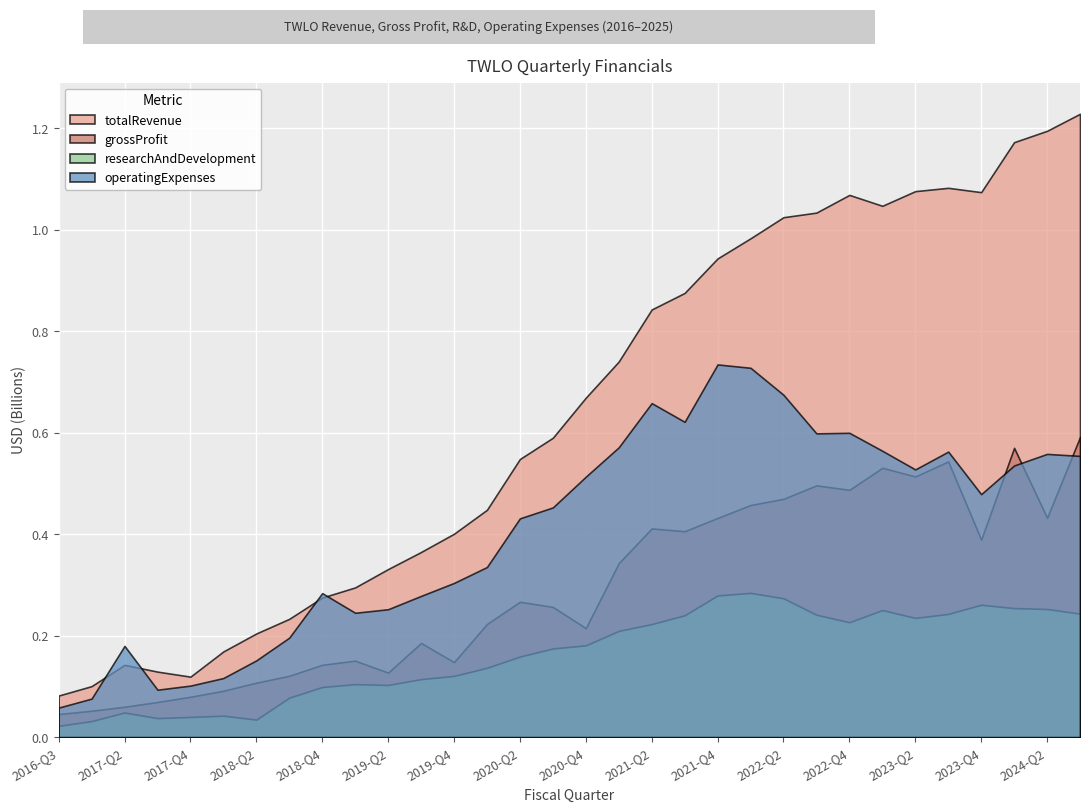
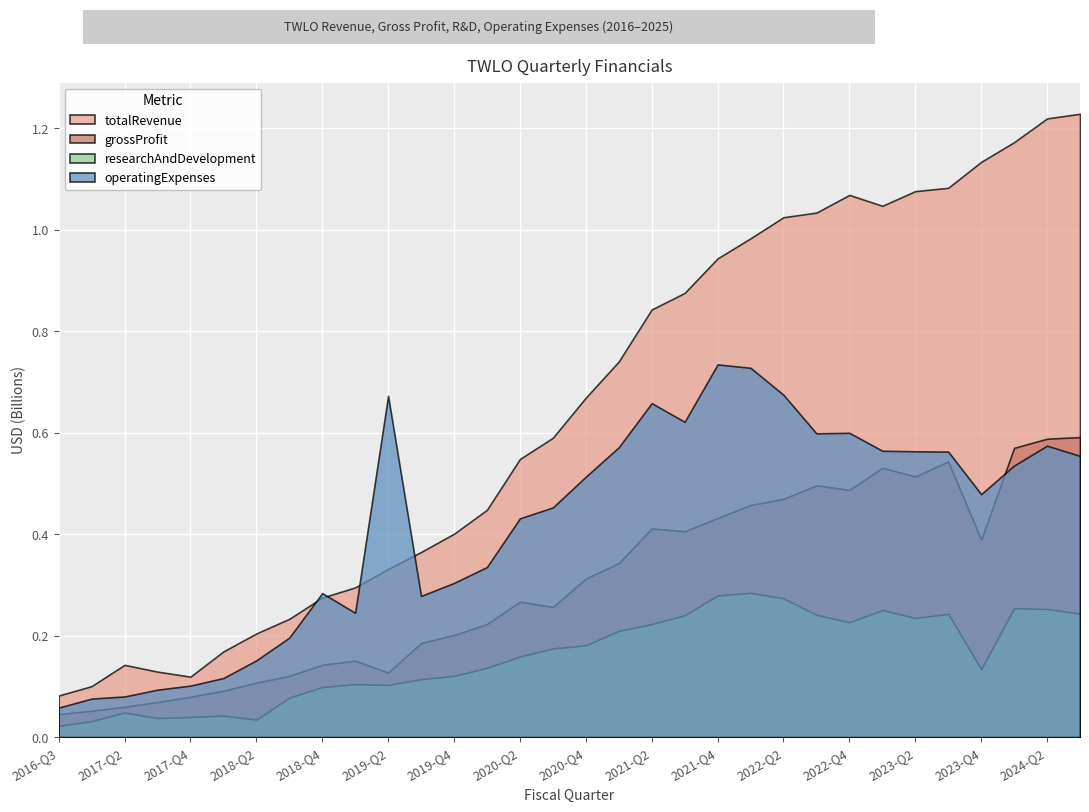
  {
    "totalRevenue": {
      "2016-Q3": 0.08,
      "2017-Q2": 0.14,
      "2017-Q4": 0.12,
      "2018-Q2": 0.20,
      "2018-Q4": 0.28,
      "2019-Q2": 0.33,
      "2019-Q4": 0.40,
      "2020-Q2": 0.55,
      "2020-Q4": 0.67,
      "2021-Q2": 0.84,
      "2021-Q4": 0.94,
      "2022-Q2": 1.02,
      "2022-Q4": 1.07,
      "2023-Q2": 1.08,
-     "2023-Q4": 1.07,
-     "2024-Q2": 1.19
+     "2023-Q4": 1.13,
+     "2024-Q2": 1.22
    },
    "grossProfit": {
      "2016-Q3": 0.05,
      "2017-Q2": 0.06,
      "2017-Q4": 0.08,
      "2018-Q2": 0.11,
      "2018-Q4": 0.14,
      "2019-Q2": 0.13,
-     "2019-Q4": 0.15,
+     "2019-Q4": 0.20,
      "2020-Q2": 0.27,
-     "2020-Q4": 0.21,
+     "2020-Q4": 0.31,
      "2021-Q2": 0.41,
      "2021-Q4": 0.43,
      "2022-Q2": 0.47,
      "2022-Q4": 0.49,
      "2023-Q2": 0.51,
      "2023-Q4": 0.39,
-     "2024-Q2": 0.43
+     "2024-Q2": 0.59
    },
    "researchAndDevelopment": {
      "2016-Q3": 0.02,
      "2017-Q2": 0.05,
      "2017-Q4": 0.04,
      "2018-Q2": 0.03,
      "2018-Q4": 0.10,
      "2019-Q2": 0.10,
      "2019-Q4": 0.12,
      "2020-Q2": 0.16,
      "2020-Q4": 0.18,
      "2021-Q2": 0.22,
      "2021-Q4": 0.28,
      "2022-Q2": 0.27,
      "2022-Q4": 0.23,
      "2023-Q2": 0.23,
-     "2023-Q4": 0.26,
+     "2023-Q4": 0.13,
      "2024-Q2": 0.25
    },
    "operatingExpenses": {
      "2016-Q3": 0.06,
-     "2017-Q2": 0.18,
+     "2017-Q2": 0.08,
      "2017-Q4": 0.10,
      "2018-Q2": 0.15,
      "2018-Q4": 0.28,
-     "2019-Q2": 0.25,
+     "2019-Q2": 0.67,
      "2019-Q4": 0.30,
      "2020-Q2": 0.43,
      "2020-Q4": 0.51,
      "2021-Q2": 0.66,
      "2021-Q4": 0.73,
      "2022-Q2": 0.67,
      "2022-Q4": 0.60,
-     "2023-Q2": 0.53,
+     "2023-Q2": 0.56,
      "2023-Q4": 0.48,
-     "2024-Q2": 0.56
+     "2024-Q2": 0.57
    }
  }
